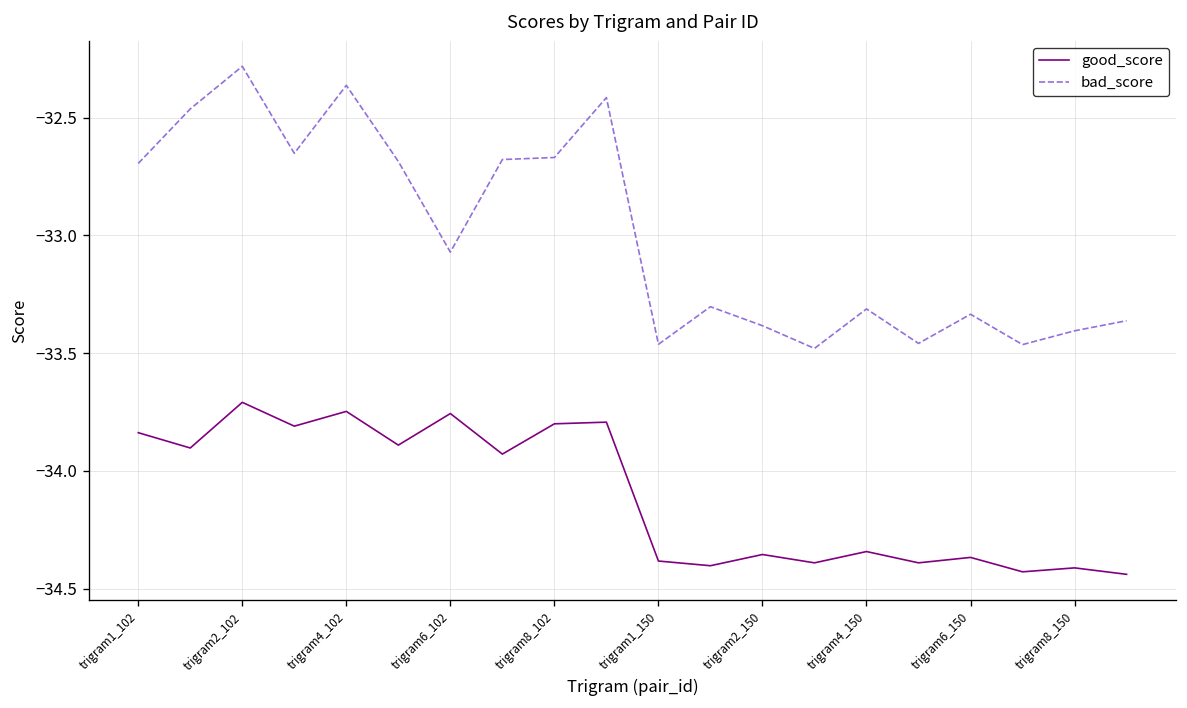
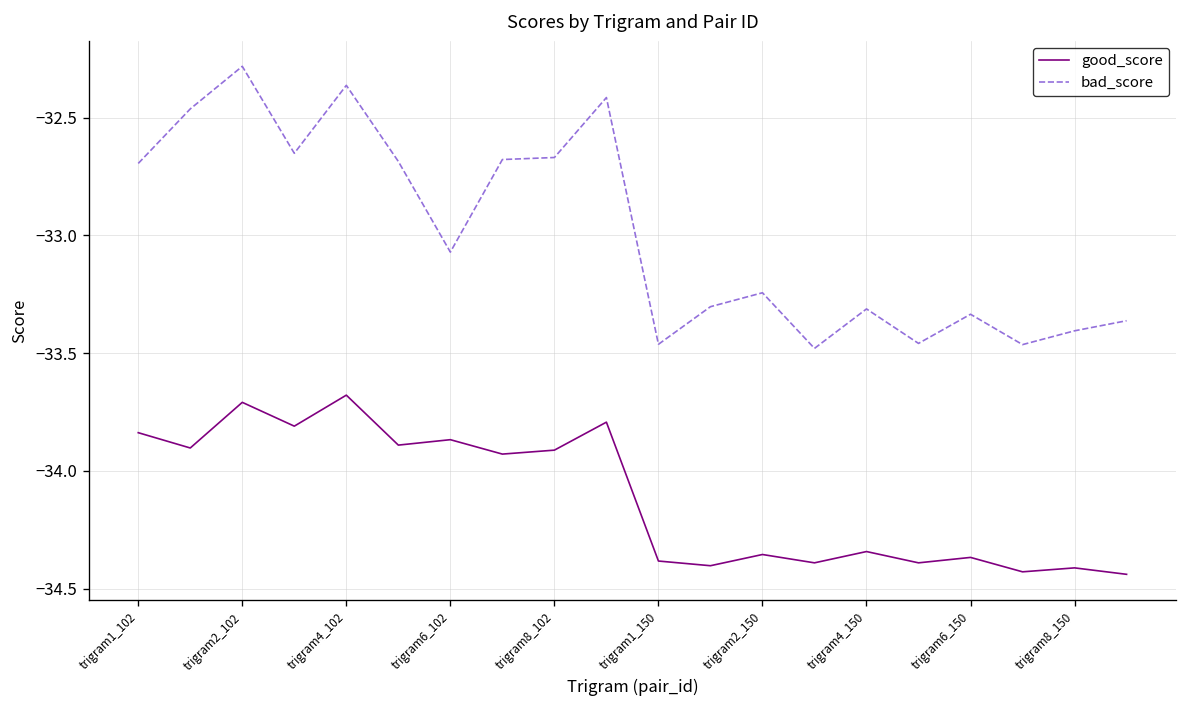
  {
    "good_score": {
      "trigram1_102": -33.84,
      "trigram2_102": -33.71,
-     "trigram4_102": -33.75,
-     "trigram6_102": -33.76,
-     "trigram8_102": -33.80,
+     "trigram4_102": -33.68,
+     "trigram6_102": -33.87,
+     "trigram8_102": -33.91,
      "trigram1_150": -34.38,
      "trigram2_150": -34.36,
      "trigram4_150": -34.34,
      "trigram6_150": -34.37,
      "trigram8_150": -34.41
    },
    "bad_score": {
      "trigram1_102": -32.69,
      "trigram2_102": -32.28,
      "trigram4_102": -32.36,
      "trigram6_102": -33.07,
      "trigram8_102": -32.67,
      "trigram1_150": -33.46,
-     "trigram2_150": -33.38,
+     "trigram2_150": -33.24,
      "trigram4_150": -33.31,
      "trigram6_150": -33.33,
      "trigram8_150": -33.41
    }
  }
